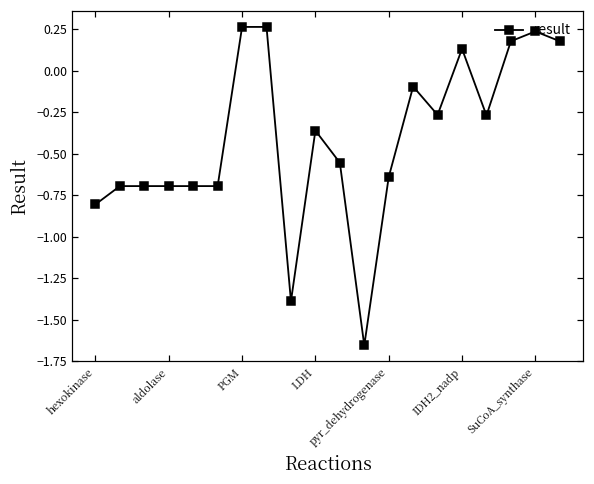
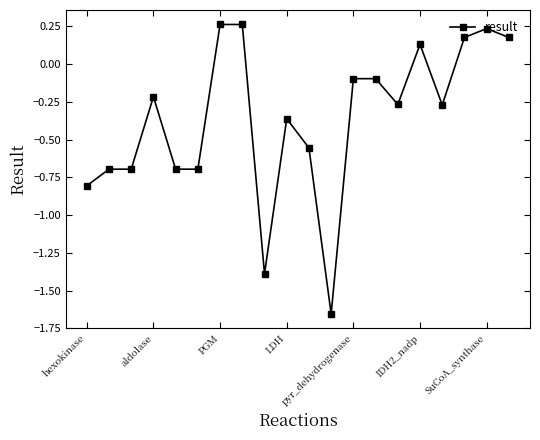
  {
    "hexokinase": -0.81,
-   "aldolase": -0.70,
+   "aldolase": -0.22,
    "PGM": 0.26,
    "LDH": -0.36,
-   "pyr_dehydrogenase": -0.64,
+   "pyr_dehydrogenase": -0.10,
    "IDH2_nadp": 0.13,
    "SuCoA_synthase": 0.24
  }
